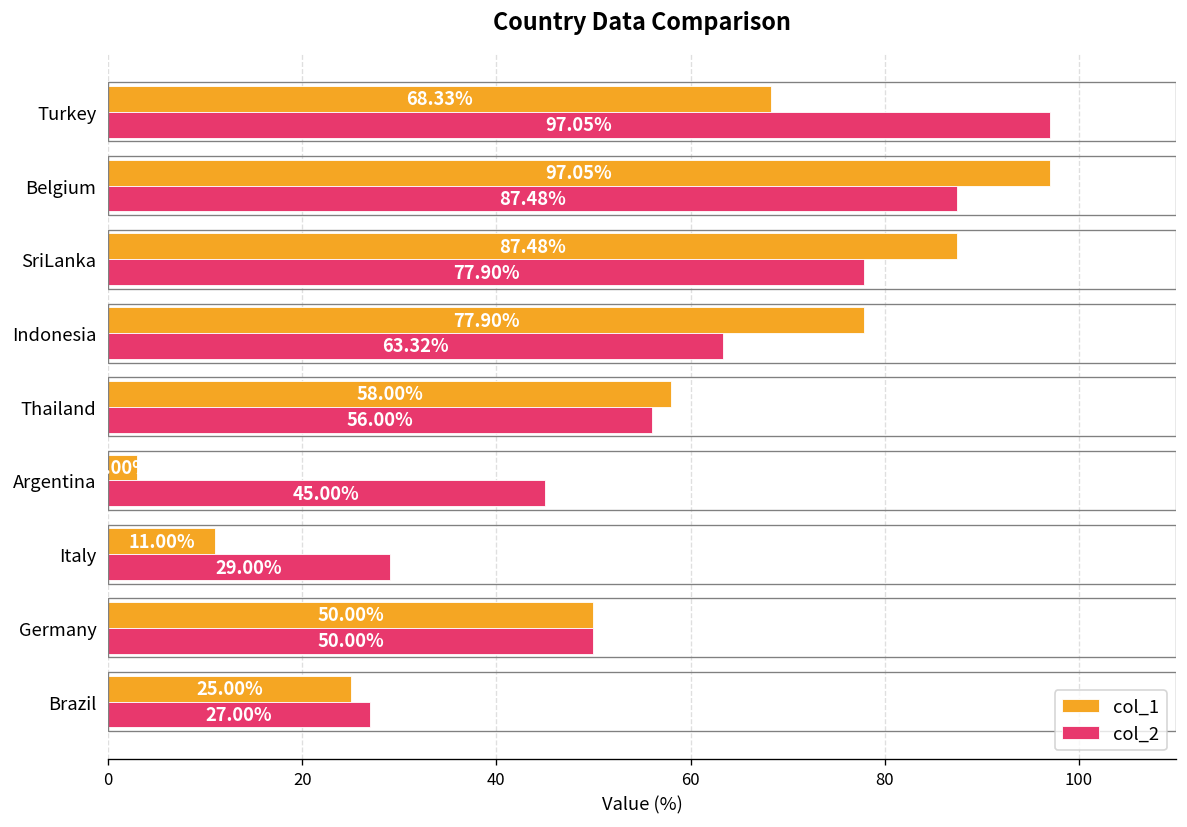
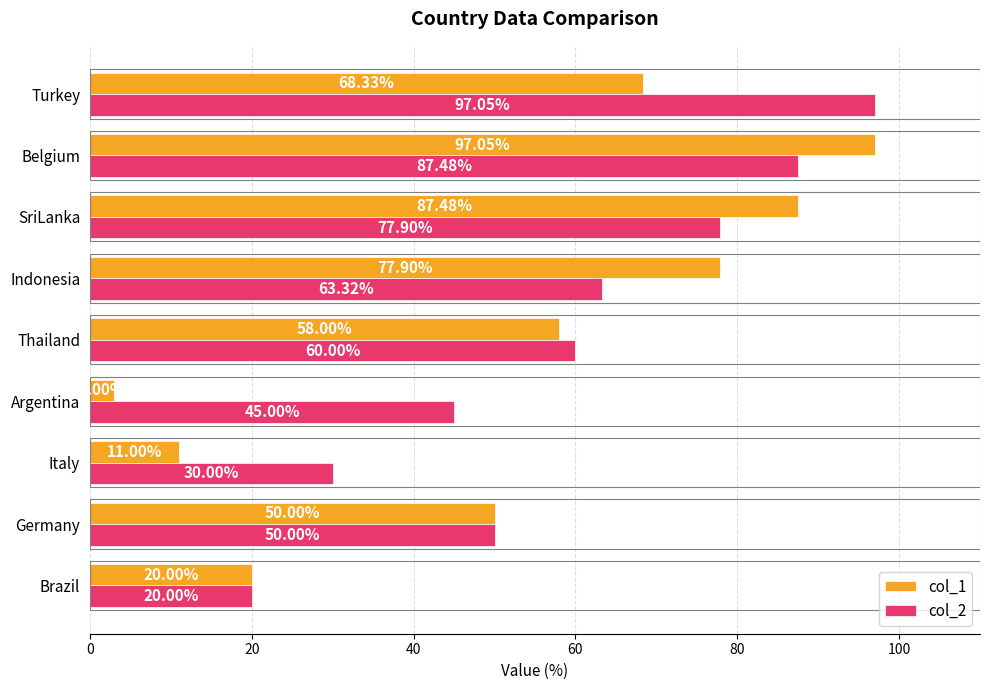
  {
    "col_1": {
      "Turkey": "68.33%",
      "Belgium": "97.05%",
      "SriLanka": "87.48%",
      "Indonesia": "77.90%",
      "Thailand": "58.00%",
      "Italy": "11.00%",
      "Germany": "50.00%",
-     "Brazil": "25.00%"
+     "Brazil": "20.00%"
    },
    "col_2": {
      "Turkey": "97.05%",
      "Belgium": "87.48%",
      "SriLanka": "77.90%",
      "Indonesia": "63.32%",
-     "Thailand": "56.00%",
+     "Thailand": "60.00%",
      "Argentina": "45.00%",
-     "Italy": "29.00%",
+     "Italy": "30.00%",
      "Germany": "50.00%",
-     "Brazil": "27.00%"
+     "Brazil": "20.00%"
    }
  }
